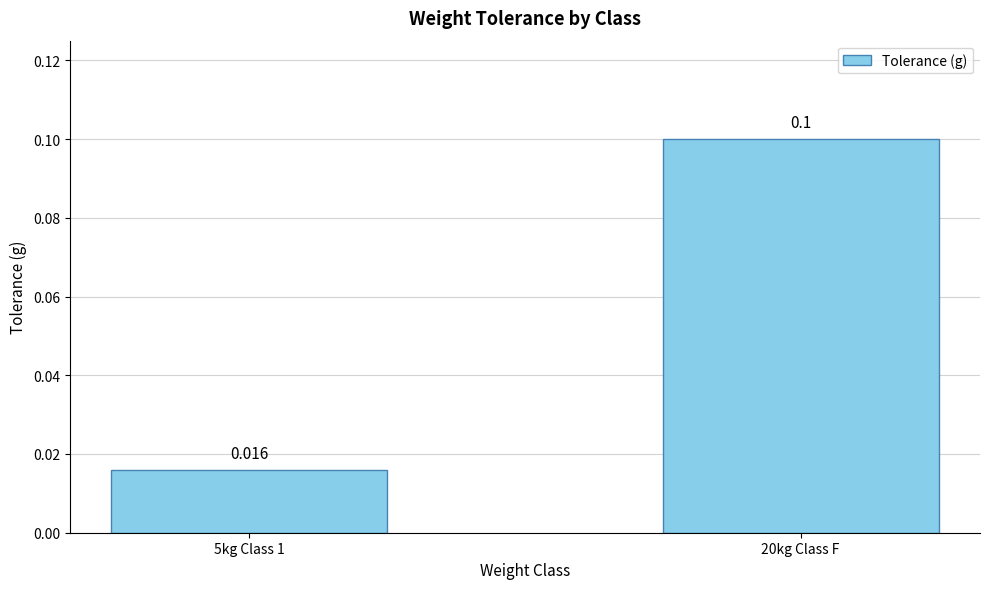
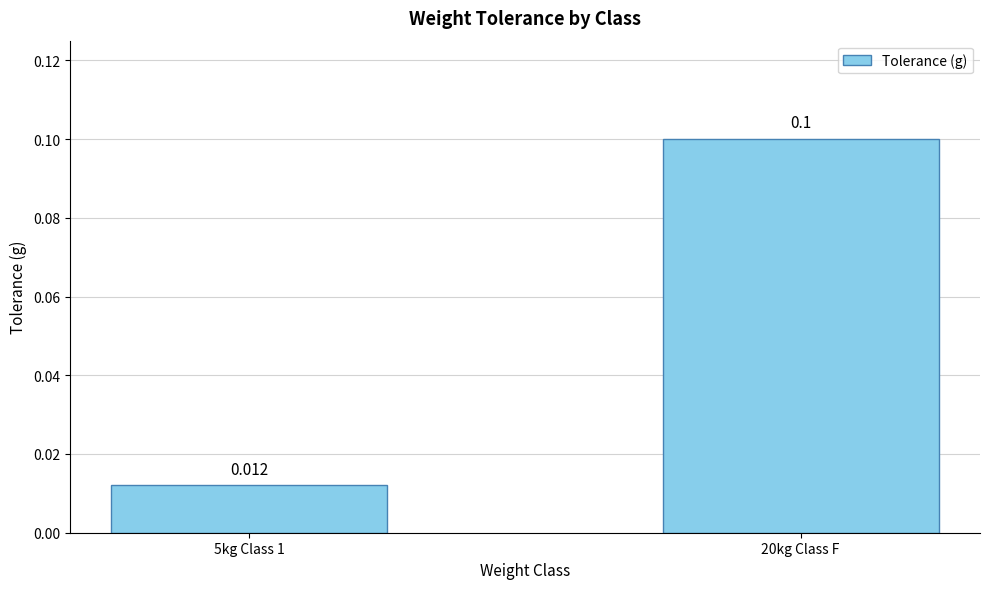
  {
-   "5kg Class 1": 0.016,
+   "5kg Class 1": 0.012,
    "20kg Class F": 0.1
  }
